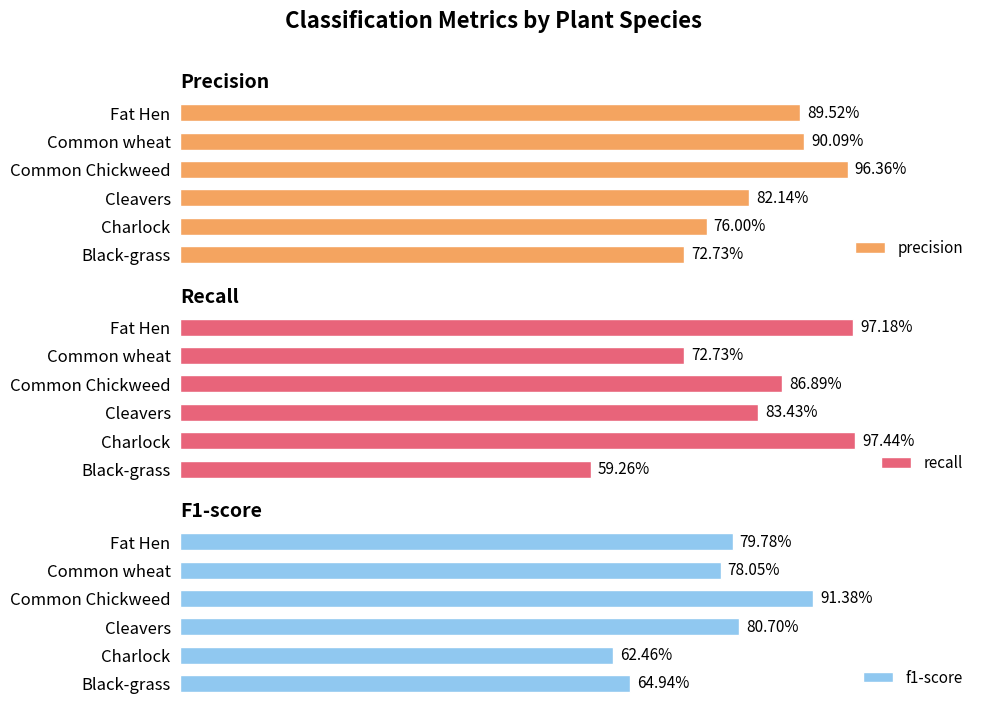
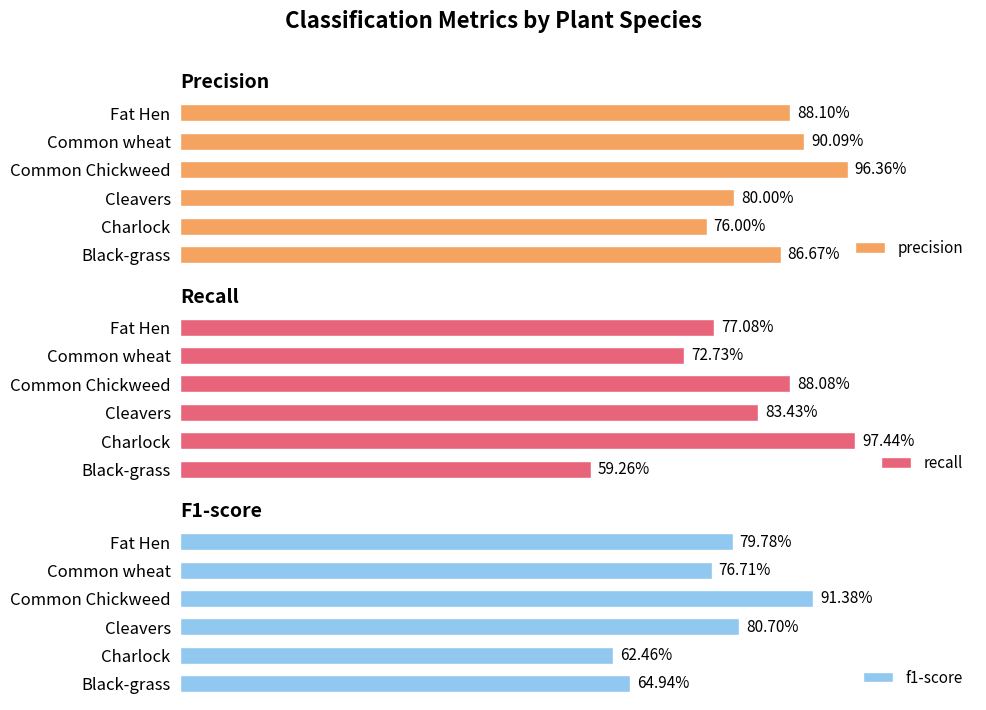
  {
    "Precision": {
-     "Fat Hen": "89.52%",
+     "Fat Hen": "88.10%",
      "Common wheat": "90.09%",
      "Common Chickweed": "96.36%",
-     "Cleavers": "82.14%",
+     "Cleavers": "80.00%",
      "Charlock": "76.00%",
-     "Black-grass": "72.73%"
+     "Black-grass": "86.67%"
    },
    "Recall": {
-     "Fat Hen": "97.18%",
+     "Fat Hen": "77.08%",
      "Common wheat": "72.73%",
-     "Common Chickweed": "86.89%",
+     "Common Chickweed": "88.08%",
      "Cleavers": "83.43%",
      "Charlock": "97.44%",
      "Black-grass": "59.26%"
    },
    "F1-score": {
      "Fat Hen": "79.78%",
-     "Common wheat": "78.05%",
+     "Common wheat": "76.71%",
      "Common Chickweed": "91.38%",
      "Cleavers": "80.70%",
      "Charlock": "62.46%",
      "Black-grass": "64.94%"
    }
  }
